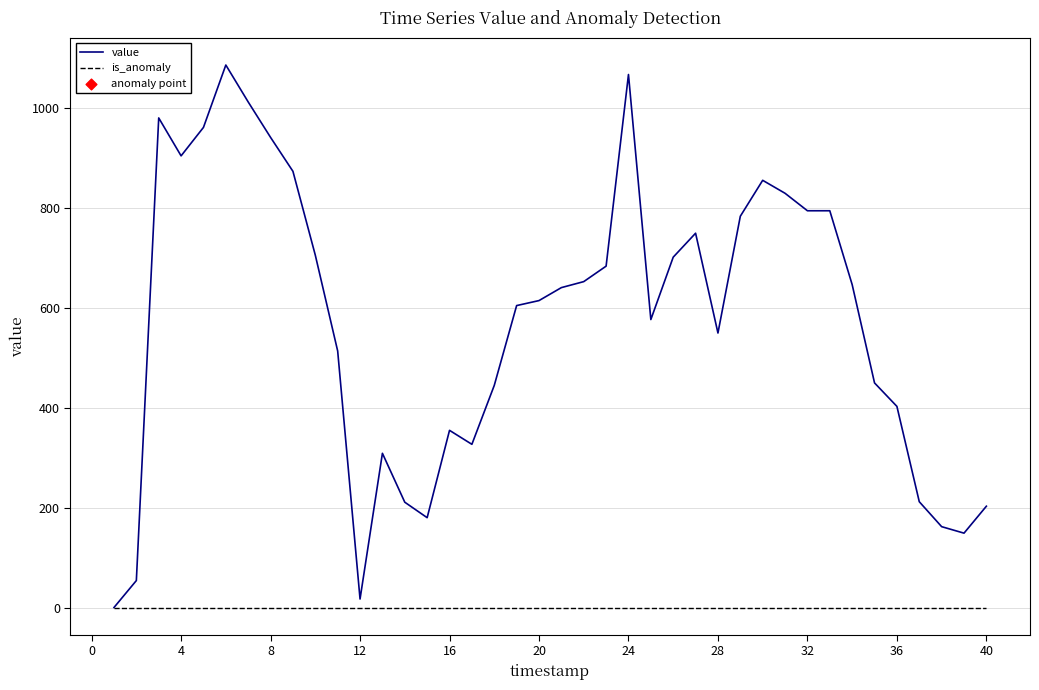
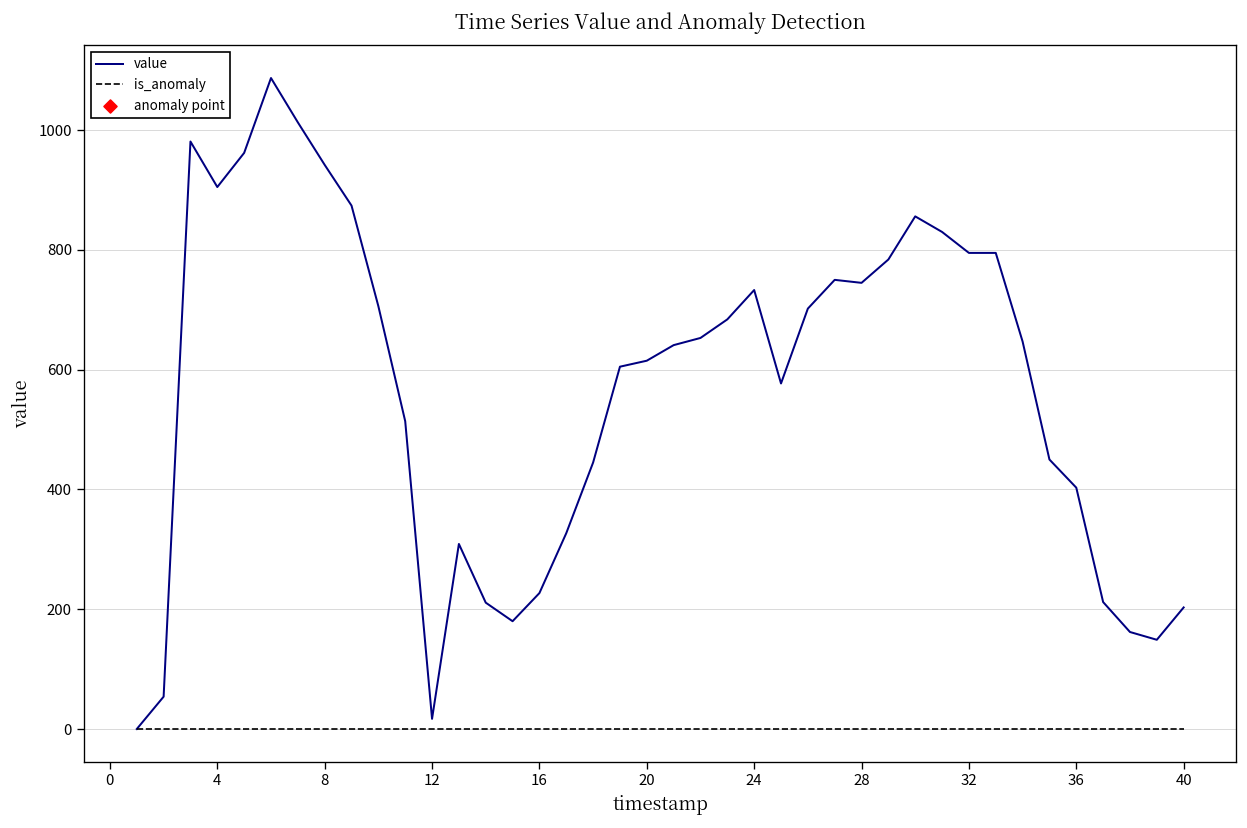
  {
    "value": {
      "4": 910,
      "8": 940,
      "12": 20,
-     "16": 360,
+     "16": 230,
      "20": 620,
-     "24": 1070,
-     "28": 550,
+     "24": 730,
+     "28": 750,
      "32": 800,
      "36": 400,
      "40": 200
    },
    "is_anomaly": {
      "4": 0,
      "8": 0,
      "12": 0,
      "16": 0,
      "20": 0,
      "24": 0,
      "28": 0,
      "32": 0,
      "36": 0,
      "40": 0
    }
  }
